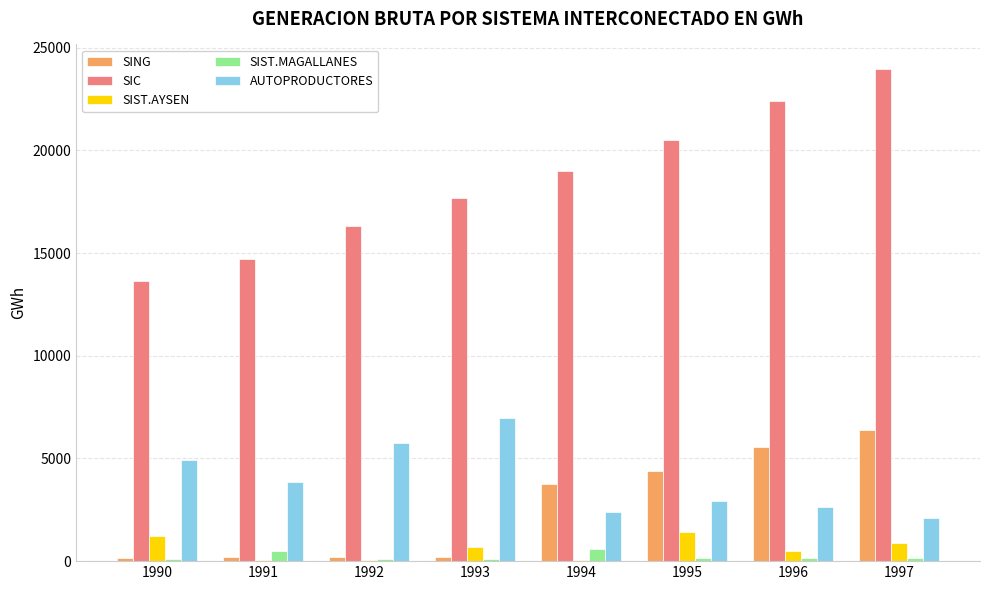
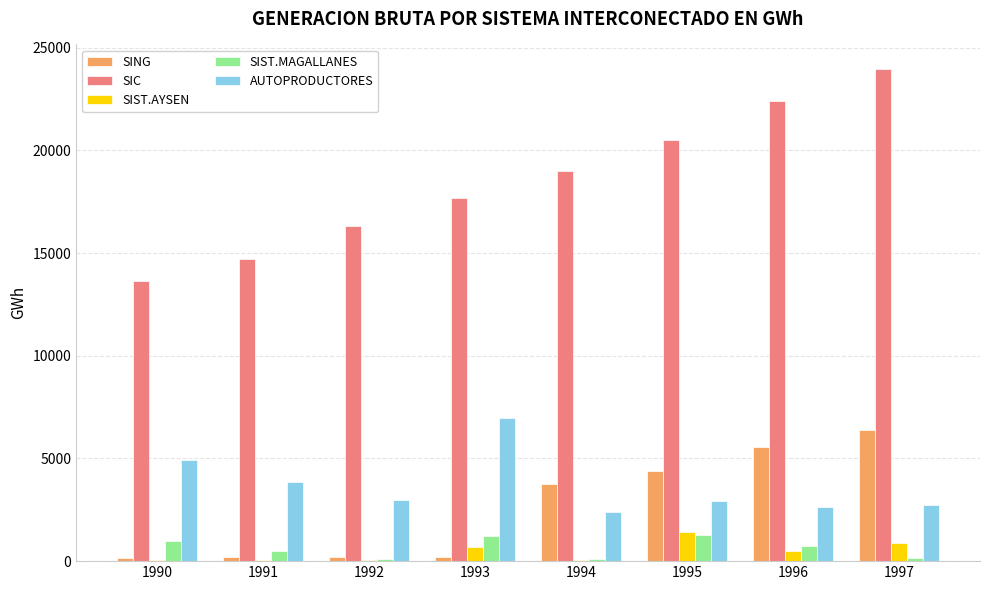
  {
    "SIST.AYSEN": {
-     "1990": 1200,
+     "1990": 0,
      "1993": 700,
      "1995": 1400,
      "1996": 500,
      "1997": 900
    },
    "SIST.MAGALLANES": {
-     "1990": 100,
+     "1990": 1000,
      "1991": 500,
-     "1993": 100,
-     "1994": 600,
-     "1995": 100,
-     "1996": 100,
+     "1993": 1200,
+     "1994": 100,
+     "1995": 1300,
+     "1996": 700,
      "1997": 100
    },
    "AUTOPRODUCTORES": {
      "1990": 4900,
      "1991": 3900,
-     "1992": 5700,
+     "1992": 3000,
      "1993": 7000,
      "1994": 2400,
      "1995": 2900,
      "1996": 2600,
-     "1997": 2100
+     "1997": 2700
    }
  }
